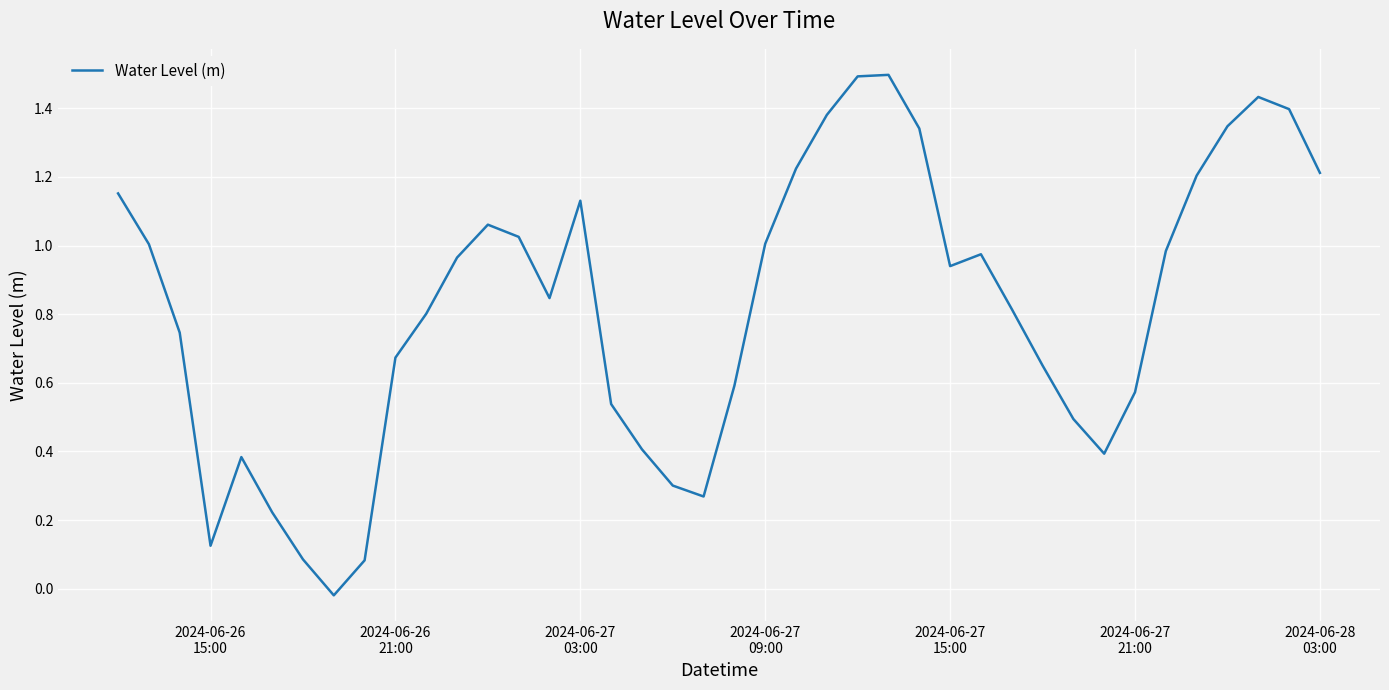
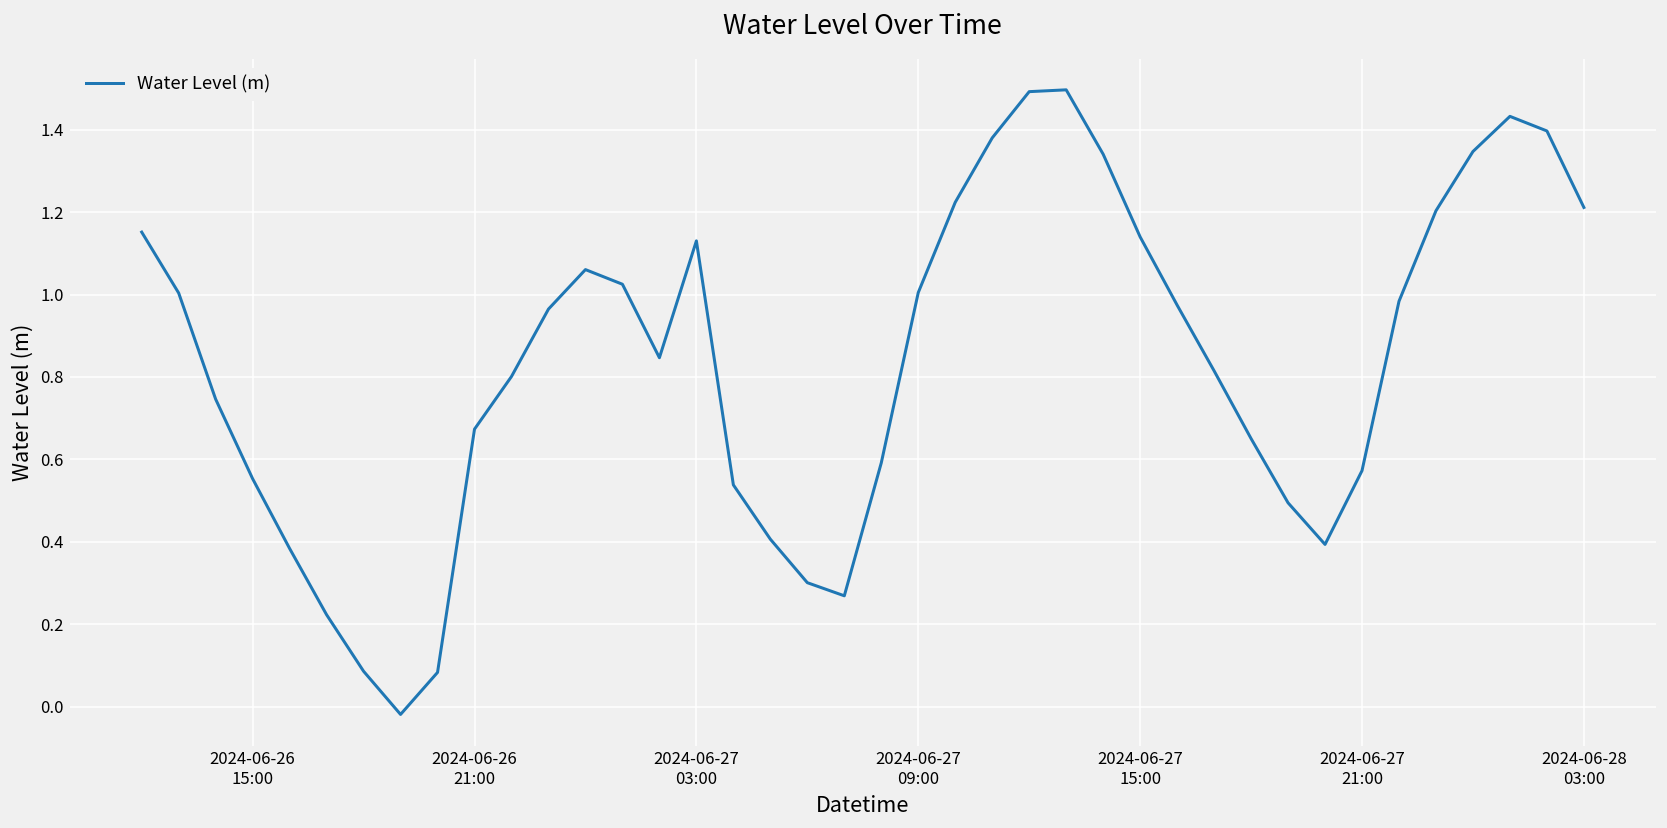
  {
-   "2024-06-26 15:00": 0.13,
+   "2024-06-26 15:00": 0.55,
    "2024-06-26 21:00": 0.67,
    "2024-06-27 03:00": 1.13,
    "2024-06-27 09:00": 1.01,
-   "2024-06-27 15:00": 0.94,
+   "2024-06-27 15:00": 1.14,
    "2024-06-27 21:00": 0.57,
    "2024-06-28 03:00": 1.21
  }
